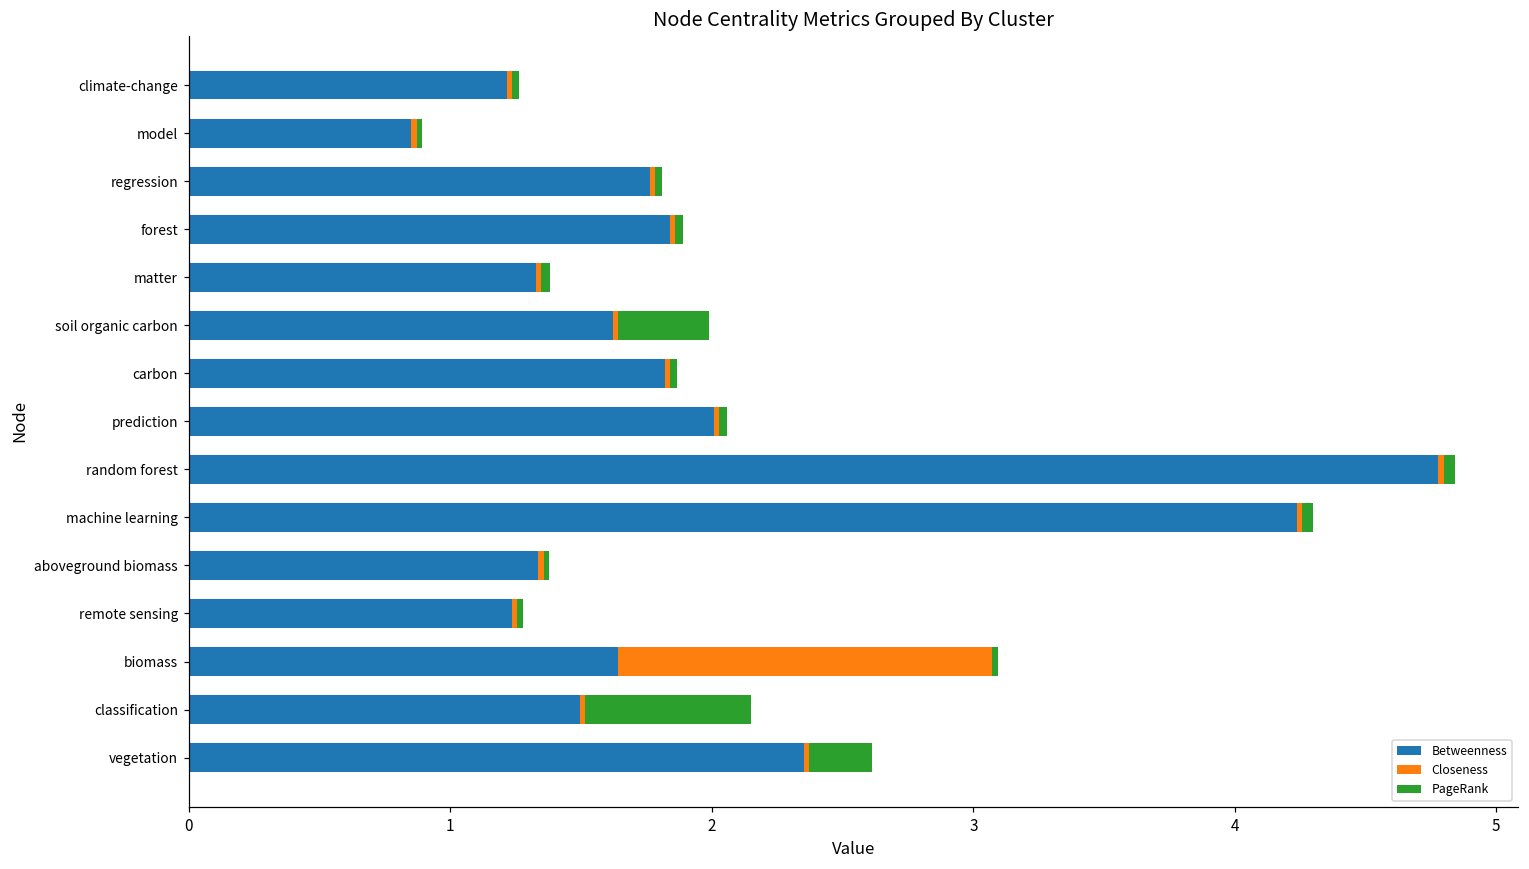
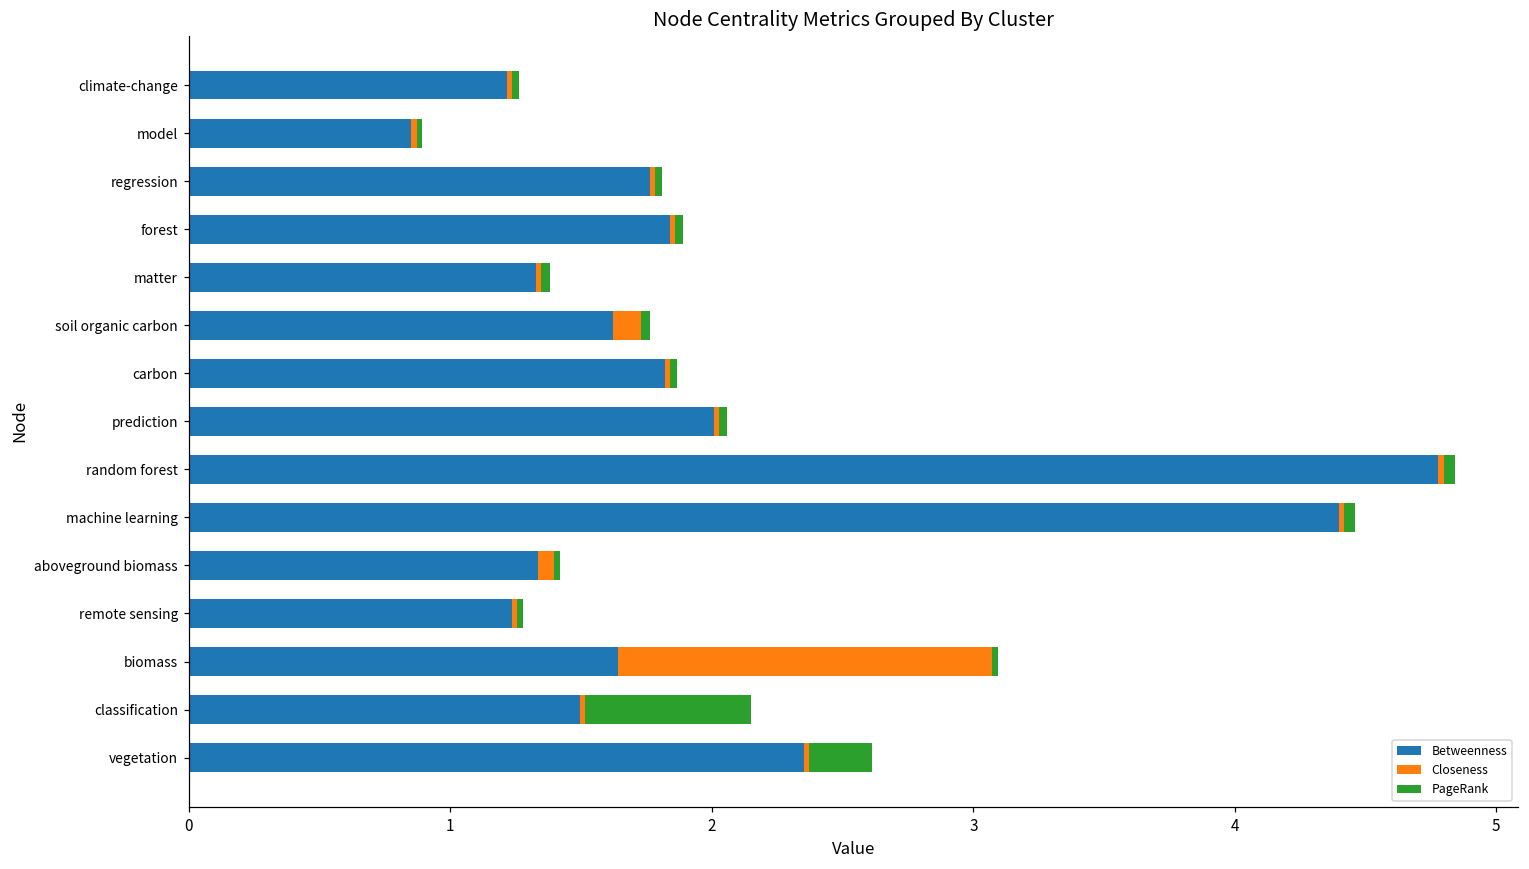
  {
    "Betweenness": {
      "climate-change": 1.22,
      "model": 0.85,
      "regression": 1.76,
      "forest": 1.84,
      "matter": 1.33,
      "soil organic carbon": 1.62,
      "carbon": 1.82,
      "prediction": 2.01,
      "random forest": 4.78,
-     "machine learning": 4.24,
+     "machine learning": 4.40,
      "aboveground biomass": 1.34,
      "remote sensing": 1.23,
      "biomass": 1.64,
      "classification": 1.50,
      "vegetation": 2.35
    },
    "Closeness": {
      "climate-change": 0.02,
      "model": 0.02,
      "regression": 0.02,
      "forest": 0.02,
      "matter": 0.02,
-     "soil organic carbon": 0.02,
+     "soil organic carbon": 0.11,
      "carbon": 0.02,
      "prediction": 0.02,
      "random forest": 0.02,
      "machine learning": 0.02,
-     "aboveground biomass": 0.02,
+     "aboveground biomass": 0.06,
      "remote sensing": 0.02,
      "biomass": 1.43,
      "classification": 0.02,
      "vegetation": 0.02
    },
    "PageRank": {
      "climate-change": 0.03,
      "model": 0.02,
      "regression": 0.03,
      "forest": 0.03,
      "matter": 0.03,
-     "soil organic carbon": 0.35,
+     "soil organic carbon": 0.03,
      "carbon": 0.03,
      "prediction": 0.03,
      "random forest": 0.04,
      "machine learning": 0.04,
      "aboveground biomass": 0.02,
      "remote sensing": 0.02,
      "biomass": 0.02,
      "classification": 0.64,
      "vegetation": 0.24
    }
  }
